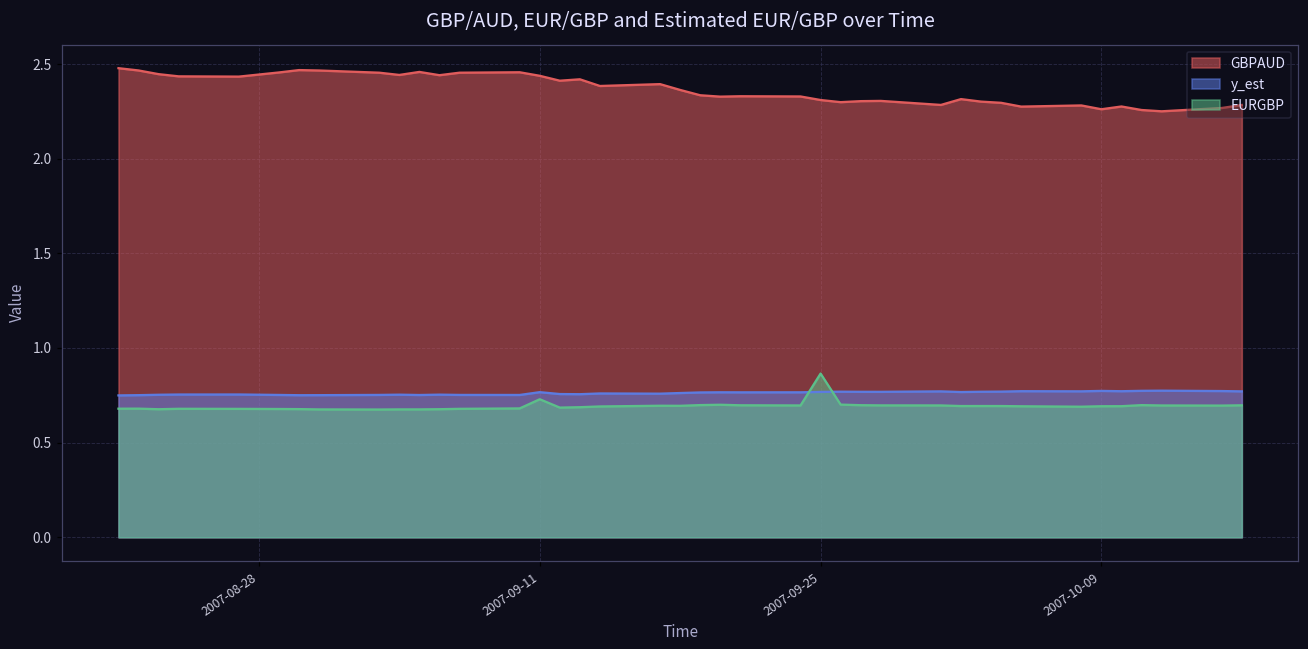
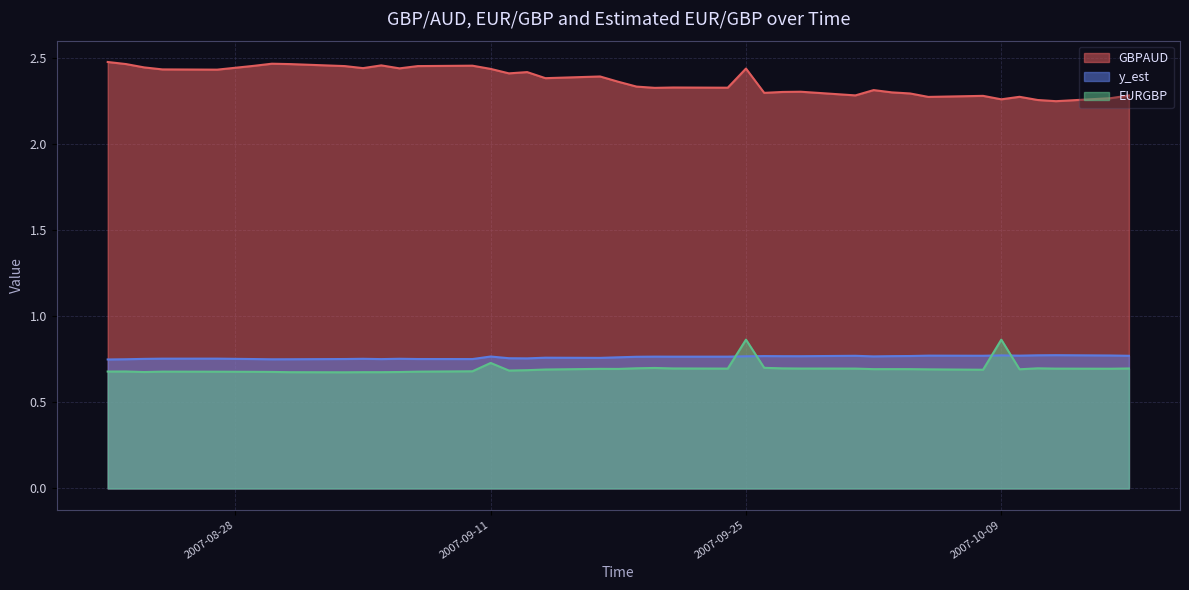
  {
    "GBPAUD": {
      "2007-09-11": 2.44,
-     "2007-09-25": 2.31,
+     "2007-09-25": 2.44,
      "2007-10-09": 2.26
    },
    "y_est": {
      "2007-09-11": 0.77,
      "2007-09-25": 0.77,
      "2007-10-09": 0.77
    },
    "EURGBP": {
      "2007-09-11": 0.73,
      "2007-09-25": 0.86,
-     "2007-10-09": 0.69
+     "2007-10-09": 0.86
    }
  }
